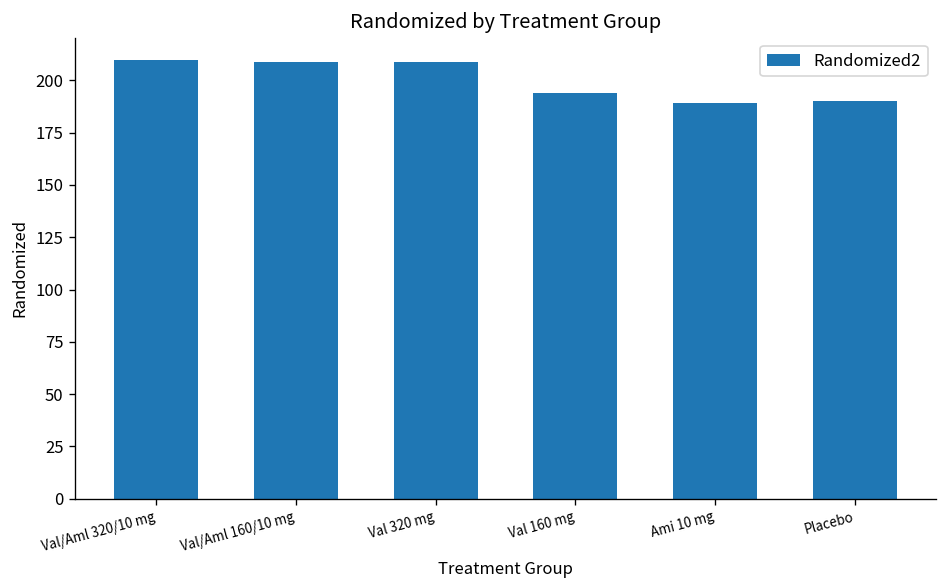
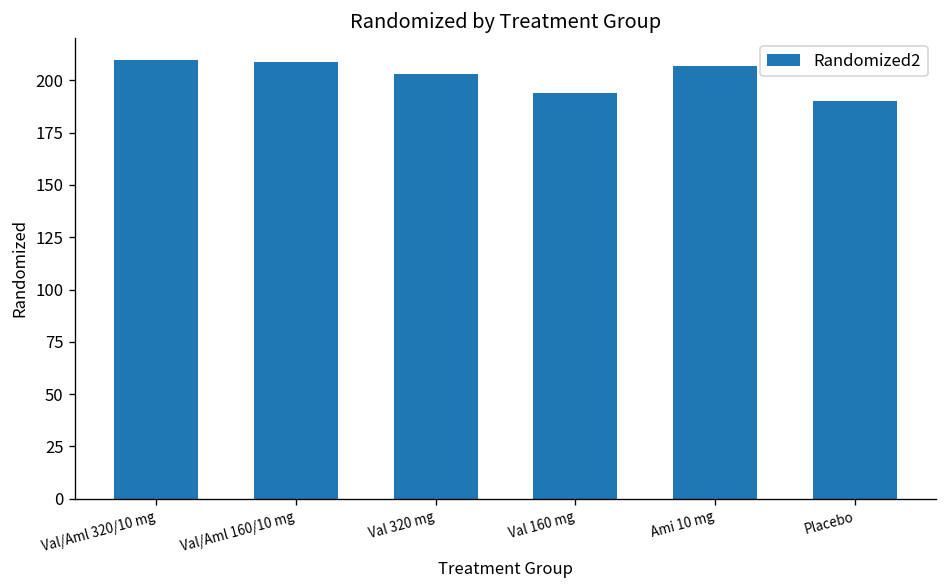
  {
    "Val/Aml 320/10 mg": 210,
    "Val/Aml 160/10 mg": 209,
-   "Val 320 mg": 209,
+   "Val 320 mg": 203,
    "Val 160 mg": 194,
-   "Ami 10 mg": 189,
+   "Ami 10 mg": 207,
    "Placebo": 190
  }
